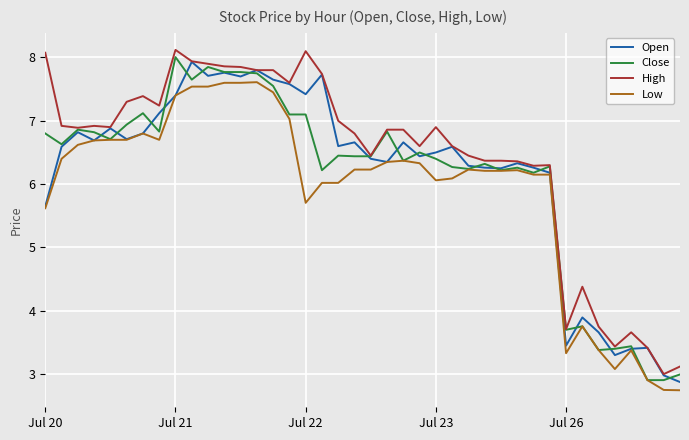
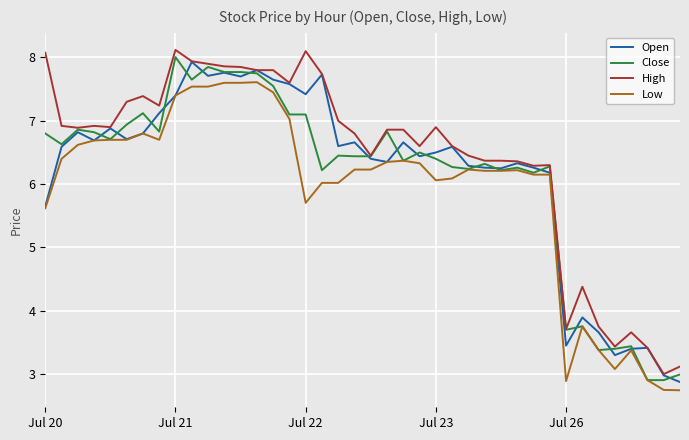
  {
    "Open": {
      "Jul 22": 7.4,
      "Jul 23": 6.5,
      "Jul 26": 3.5
    },
    "Close": {
      "Jul 20": 6.8,
      "Jul 21": 8.0,
      "Jul 22": 7.1,
      "Jul 23": 6.4
    },
    "High": {
      "Jul 20": 8.1,
      "Jul 21": 8.1,
      "Jul 22": 8.1,
      "Jul 23": 6.9
    },
    "Low": {
      "Jul 22": 5.7,
      "Jul 23": 6.1,
-     "Jul 26": 3.3
+     "Jul 26": 2.9
    }
  }
